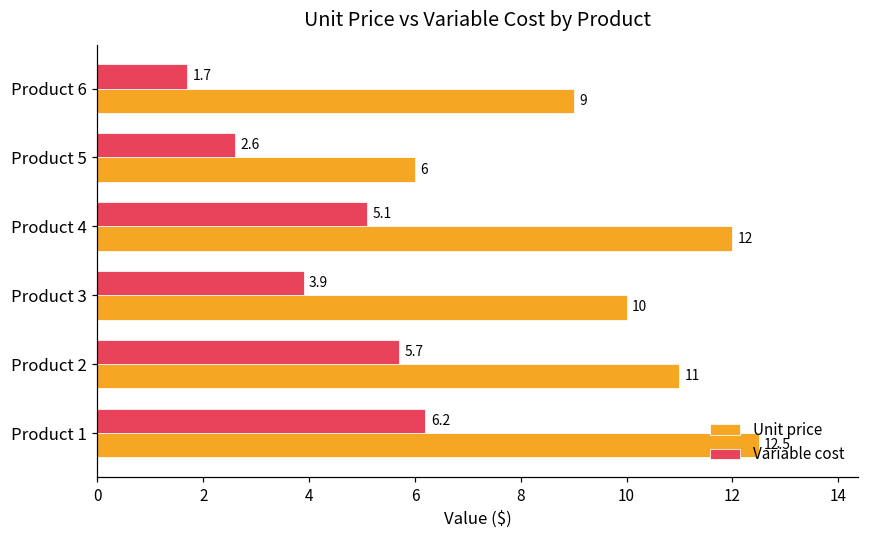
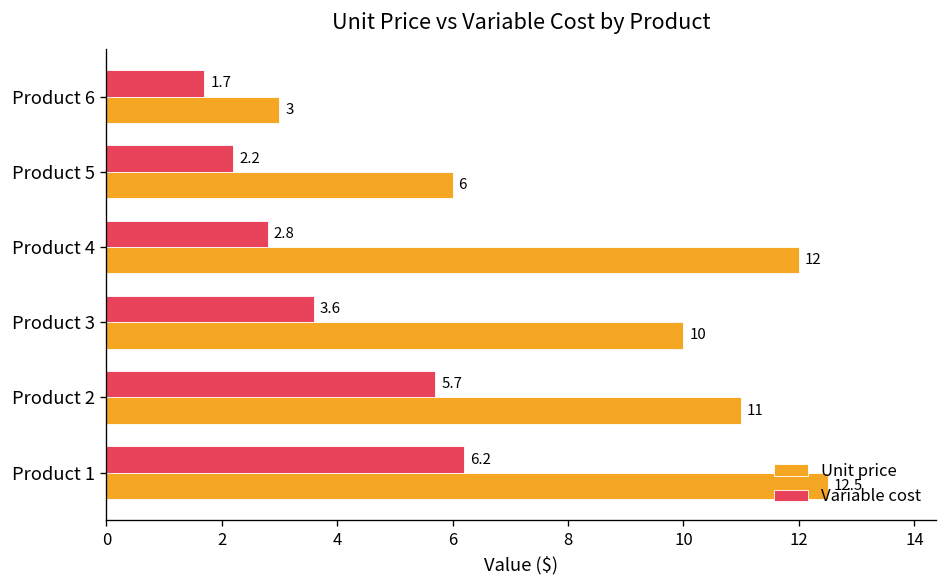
  {
    "Unit price": {
-     "Product 6": 9,
+     "Product 6": 3,
      "Product 5": 6,
      "Product 4": 12,
      "Product 3": 10,
      "Product 2": 11,
      "Product 1": 12.5
    },
    "Variable cost": {
      "Product 6": 1.7,
-     "Product 5": 2.6,
-     "Product 4": 5.1,
-     "Product 3": 3.9,
+     "Product 5": 2.2,
+     "Product 4": 2.8,
+     "Product 3": 3.6,
      "Product 2": 5.7,
      "Product 1": 6.2
    }
  }
